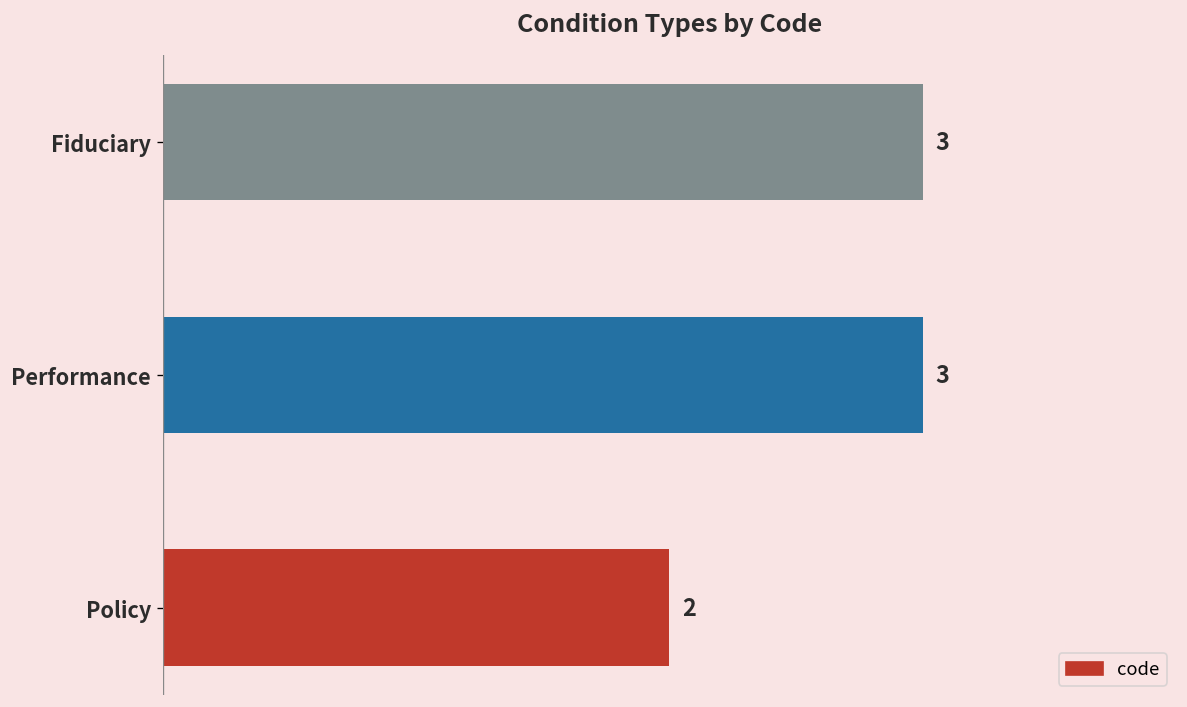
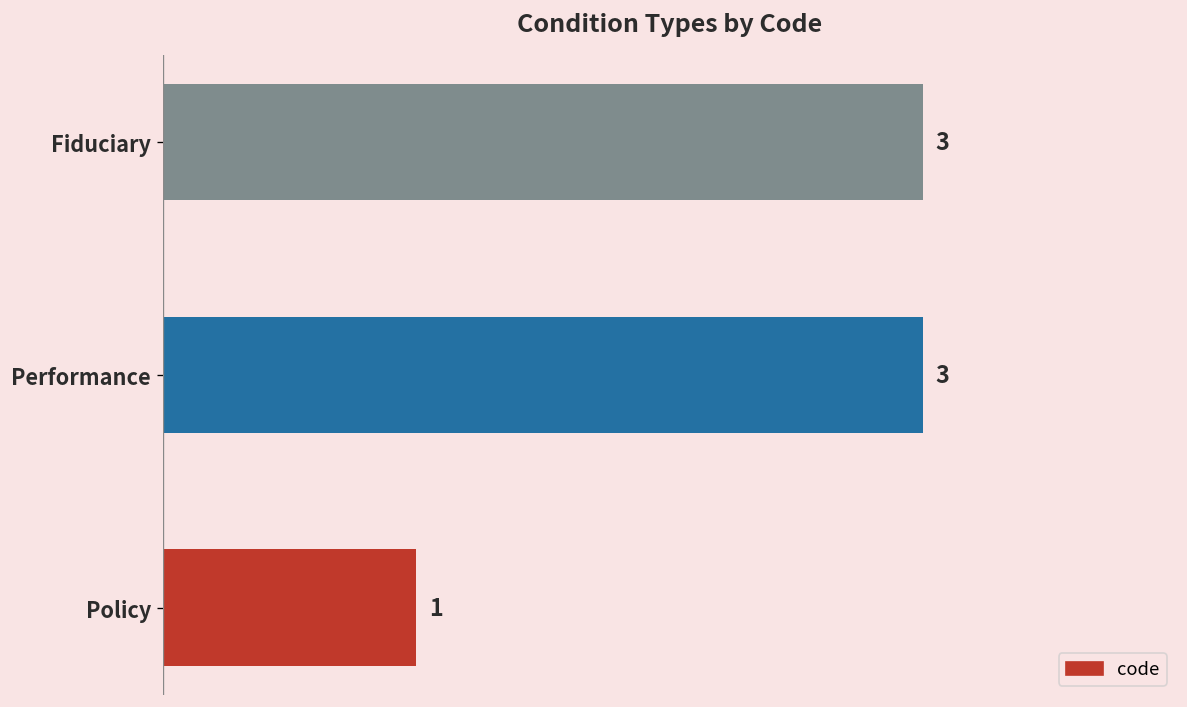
  {
    "Fiduciary": 3,
    "Performance": 3,
-   "Policy": 2
+   "Policy": 1
  }
